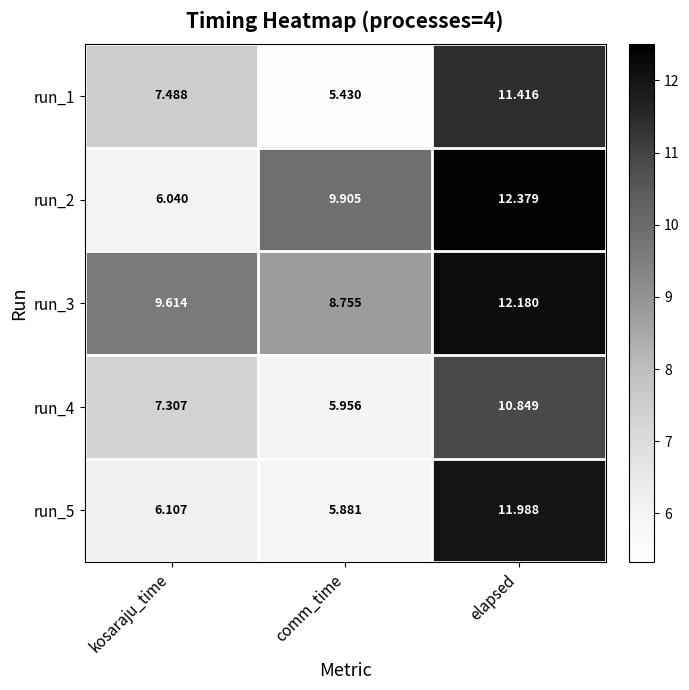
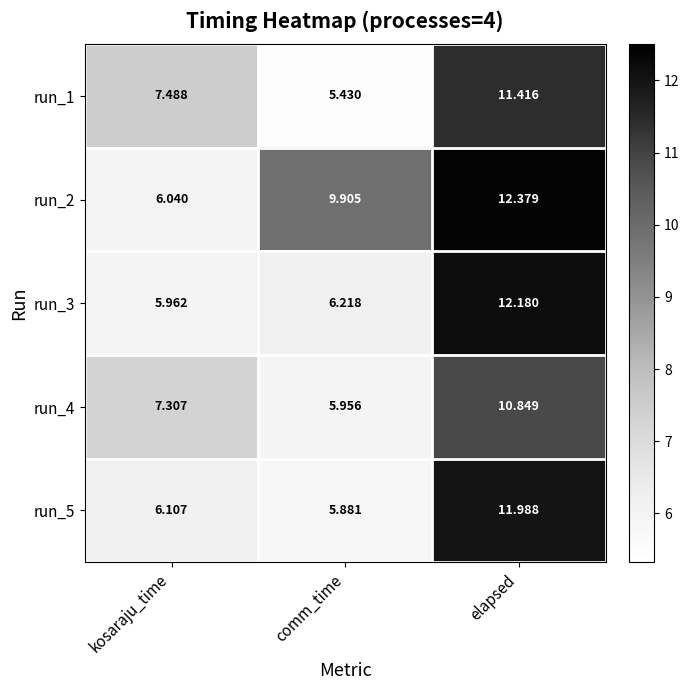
  {
    "run_1": {
      "kosaraju_time": 7.488,
      "comm_time": 5.430,
      "elapsed": 11.416
    },
    "run_2": {
      "kosaraju_time": 6.040,
      "comm_time": 9.905,
      "elapsed": 12.379
    },
    "run_3": {
-     "kosaraju_time": 9.614,
-     "comm_time": 8.755,
+     "kosaraju_time": 5.962,
+     "comm_time": 6.218,
      "elapsed": 12.180
    },
    "run_4": {
      "kosaraju_time": 7.307,
      "comm_time": 5.956,
      "elapsed": 10.849
    },
    "run_5": {
      "kosaraju_time": 6.107,
      "comm_time": 5.881,
      "elapsed": 11.988
    }
  }
